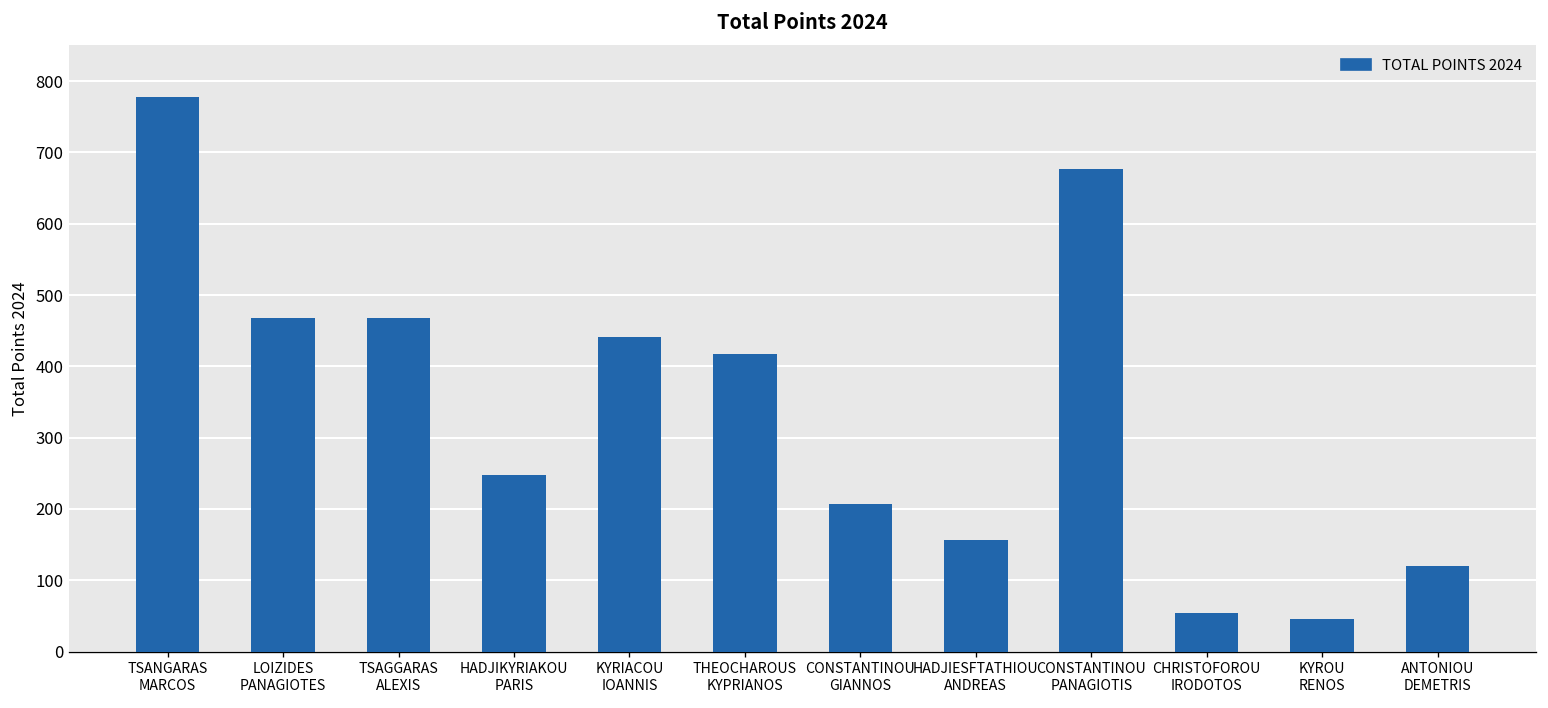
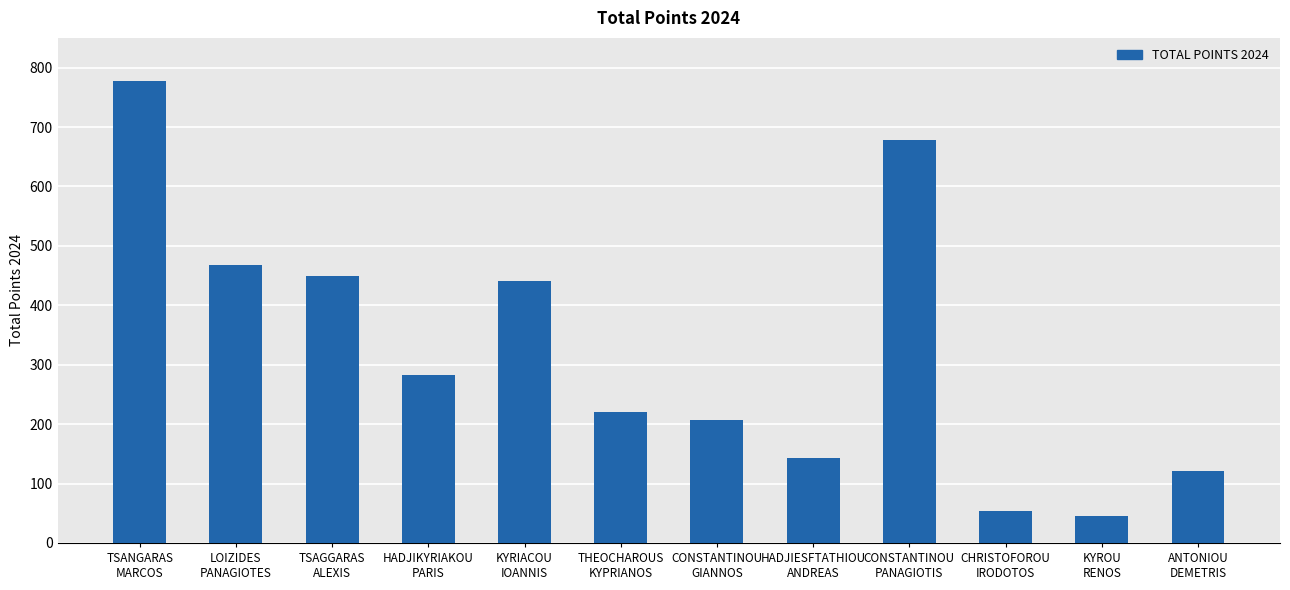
  {
    "TSANGARAS MARCOS": 780,
    "LOIZIDES PANAGIOTES": 470,
-   "TSAGGARAS ALEXIS": 470,
-   "HADJIKYRIAKOU PARIS": 250,
+   "TSAGGARAS ALEXIS": 450,
+   "HADJIKYRIAKOU PARIS": 280,
    "KYRIACOU IOANNIS": 440,
-   "THEOCHAROUS KYPRIANOS": 420,
+   "THEOCHAROUS KYPRIANOS": 220,
    "CONSTANTINOU GIANNOS": 210,
-   "HADJIESFTATHIOU ANDREAS": 160,
+   "HADJIESFTATHIOU ANDREAS": 140,
    "CONSTANTINOU PANAGIOTIS": 680,
    "CHRISTOFOROU IRODOTOS": 50,
    "KYROU RENOS": 50,
    "ANTONIOU DEMETRIS": 120
  }
